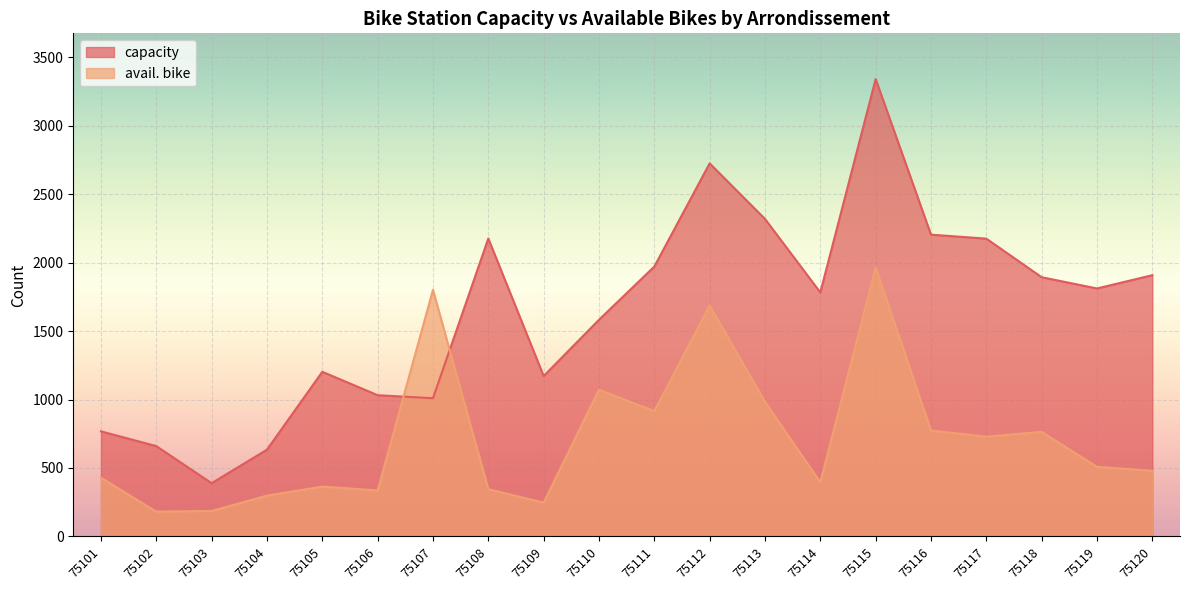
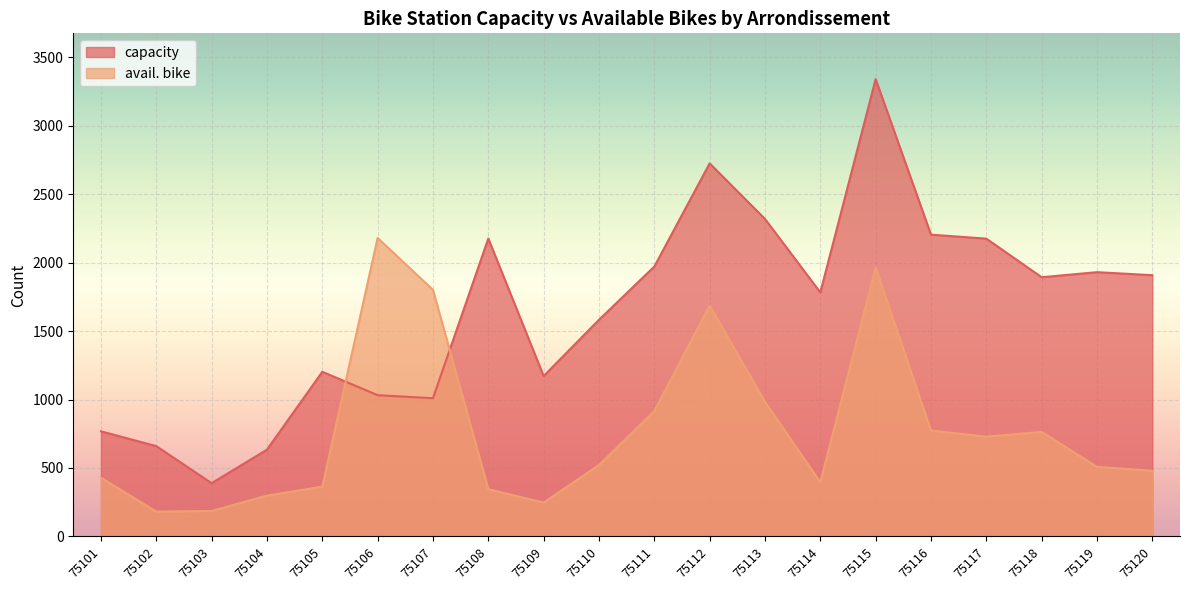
  {
    "capacity": {
      "75101": 770,
      "75102": 660,
      "75103": 390,
      "75104": 630,
      "75105": 1200,
      "75106": 1030,
      "75107": 1010,
      "75108": 2180,
      "75109": 1170,
      "75110": 1580,
      "75111": 1970,
      "75112": 2730,
      "75113": 2320,
      "75114": 1780,
      "75115": 3340,
      "75116": 2210,
      "75117": 2180,
      "75118": 1890,
-     "75119": 1810,
+     "75119": 1930,
      "75120": 1910
    },
    "avail. bike": {
      "75101": 430,
      "75102": 180,
      "75103": 190,
      "75104": 300,
      "75105": 360,
-     "75106": 340,
+     "75106": 2180,
      "75107": 1800,
      "75108": 350,
      "75109": 250,
-     "75110": 1070,
+     "75110": 520,
      "75111": 920,
      "75112": 1690,
      "75113": 980,
      "75114": 400,
      "75115": 1970,
      "75116": 770,
      "75117": 730,
      "75118": 760,
      "75119": 510,
      "75120": 480
    }
  }
